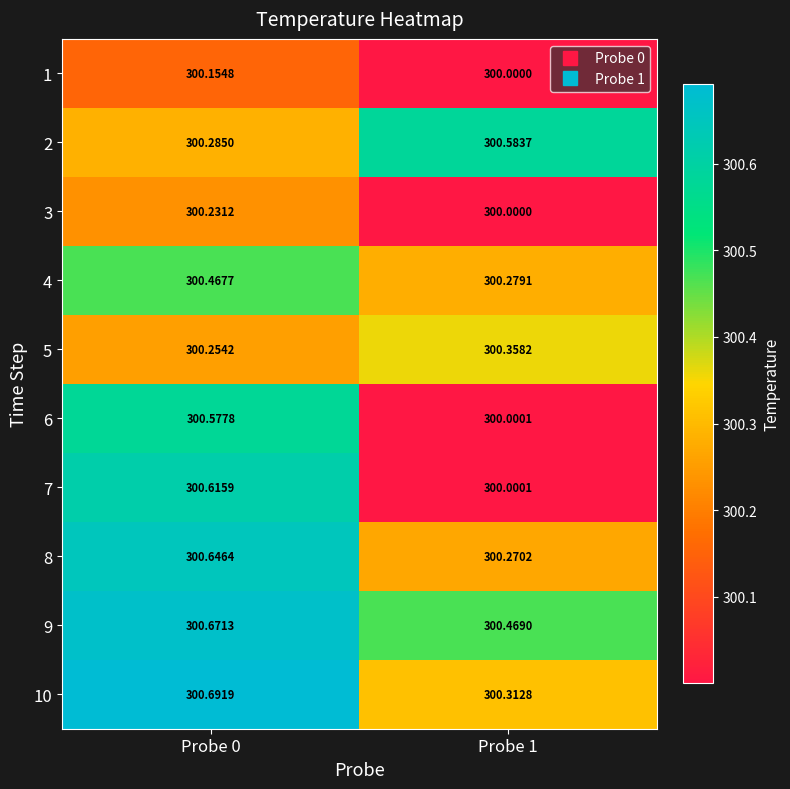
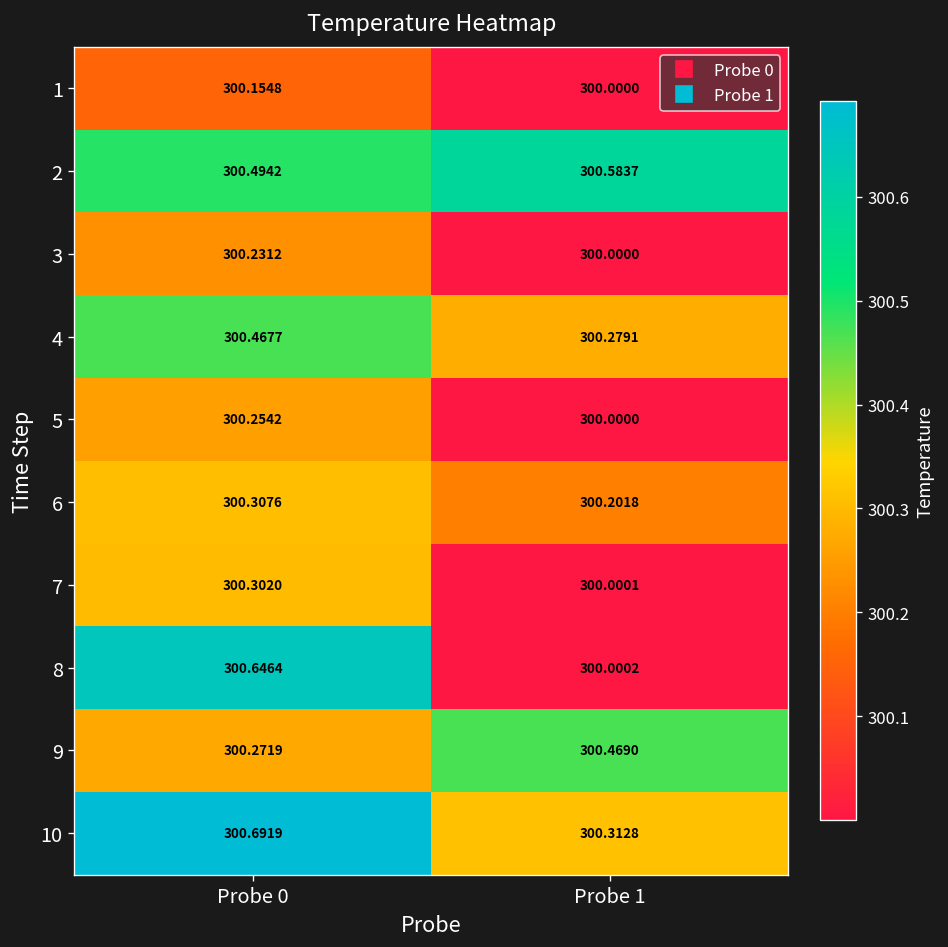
  {
    "1": {
      "Probe 0": 300.1548,
      "Probe 1": 300.0000
    },
    "2": {
-     "Probe 0": 300.2850,
+     "Probe 0": 300.4942,
      "Probe 1": 300.5837
    },
    "3": {
      "Probe 0": 300.2312,
      "Probe 1": 300.0000
    },
    "4": {
      "Probe 0": 300.4677,
      "Probe 1": 300.2791
    },
    "5": {
      "Probe 0": 300.2542,
-     "Probe 1": 300.3582
+     "Probe 1": 300.0000
    },
    "6": {
-     "Probe 0": 300.5778,
-     "Probe 1": 300.0001
+     "Probe 0": 300.3076,
+     "Probe 1": 300.2018
    },
    "7": {
-     "Probe 0": 300.6159,
+     "Probe 0": 300.3020,
      "Probe 1": 300.0001
    },
    "8": {
      "Probe 0": 300.6464,
-     "Probe 1": 300.2702
+     "Probe 1": 300.0002
    },
    "9": {
-     "Probe 0": 300.6713,
+     "Probe 0": 300.2719,
      "Probe 1": 300.4690
    },
    "10": {
      "Probe 0": 300.6919,
      "Probe 1": 300.3128
    }
  }
